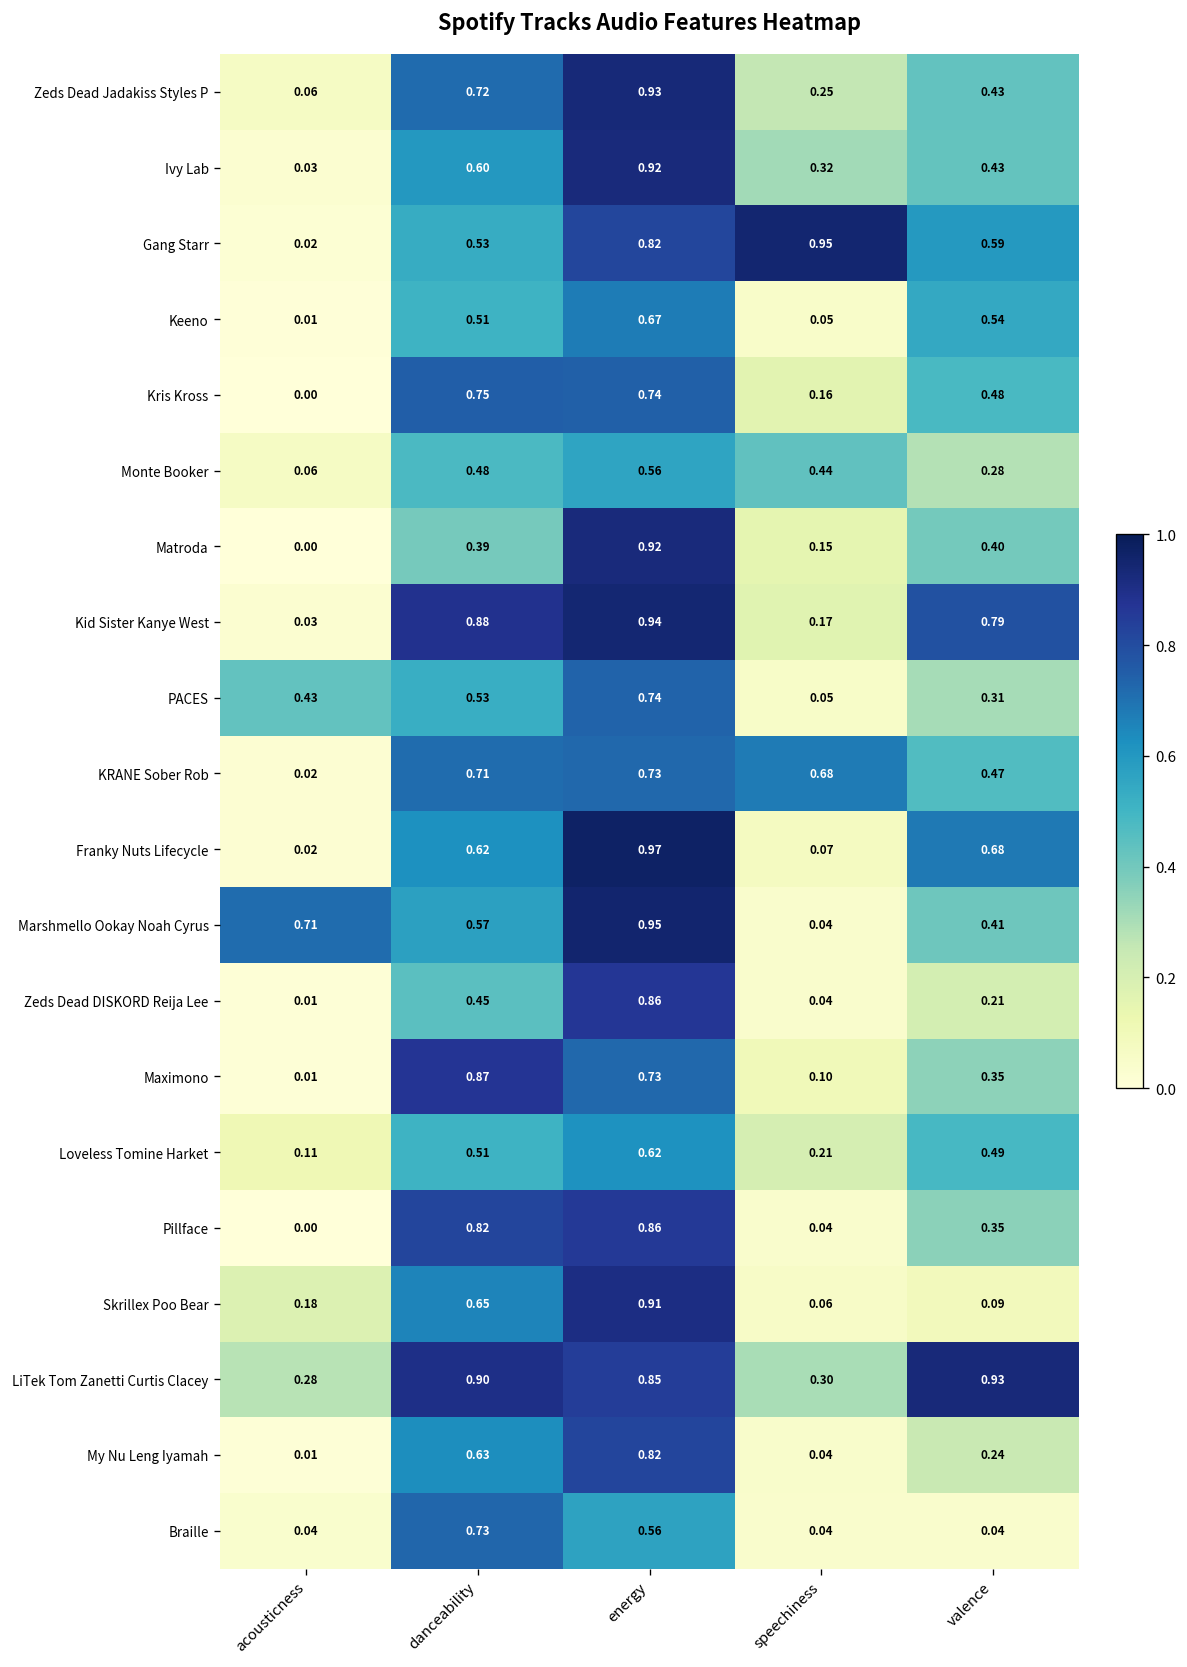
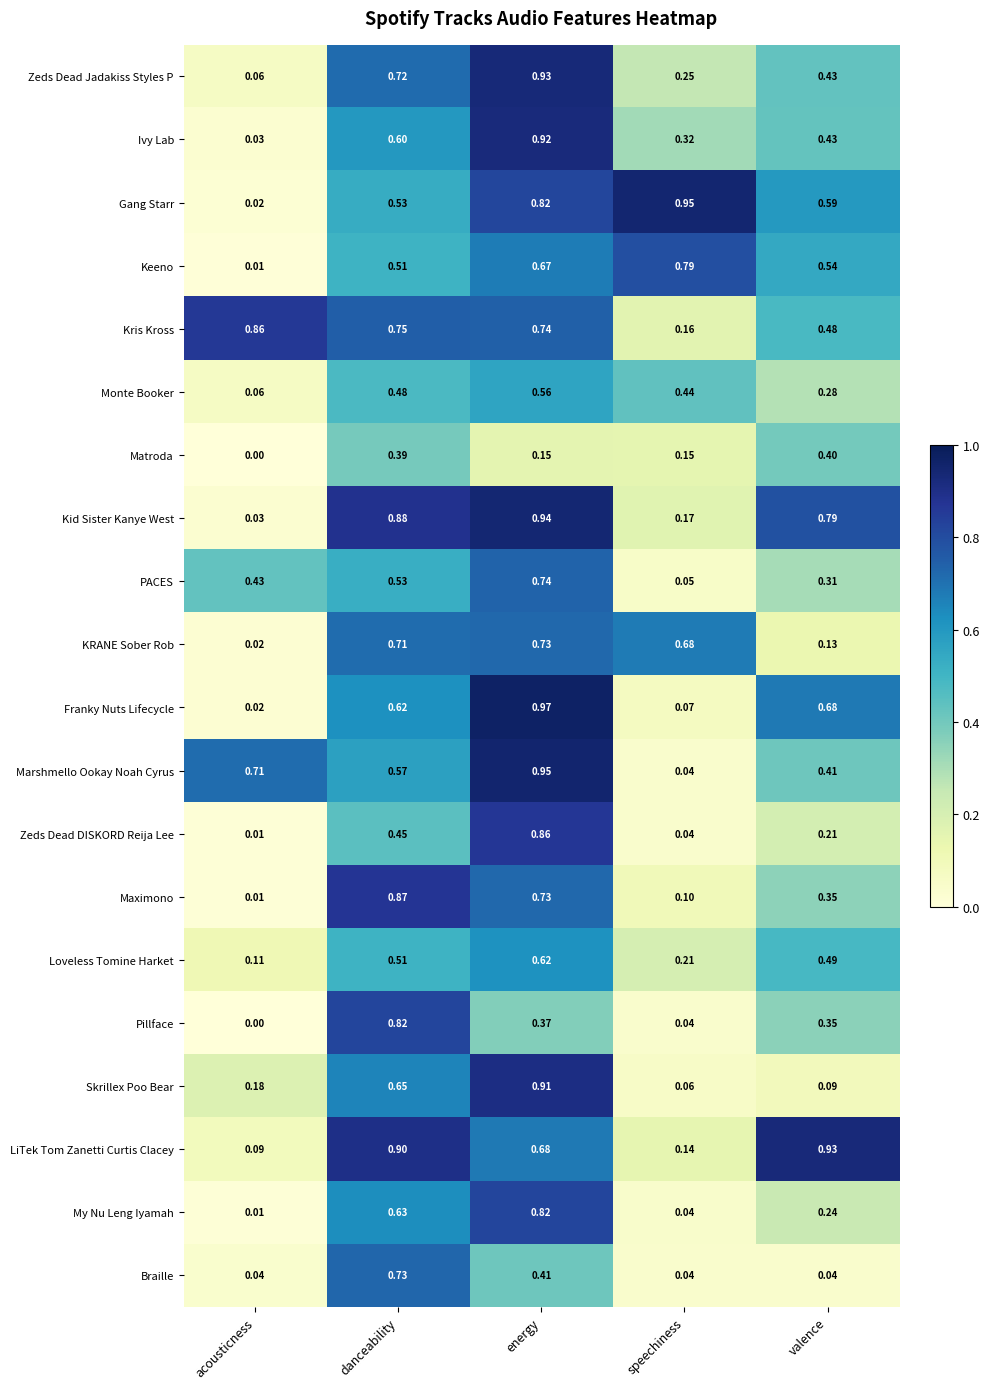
  {
    "Zeds Dead Jadakiss Styles P": {
      "acousticness": 0.06,
      "danceability": 0.72,
      "energy": 0.93,
      "speechiness": 0.25,
      "valence": 0.43
    },
    "Ivy Lab": {
      "acousticness": 0.03,
      "danceability": 0.60,
      "energy": 0.92,
      "speechiness": 0.32,
      "valence": 0.43
    },
    "Gang Starr": {
      "acousticness": 0.02,
      "danceability": 0.53,
      "energy": 0.82,
      "speechiness": 0.95,
      "valence": 0.59
    },
    "Keeno": {
      "acousticness": 0.01,
      "danceability": 0.51,
      "energy": 0.67,
-     "speechiness": 0.05,
+     "speechiness": 0.79,
      "valence": 0.54
    },
    "Kris Kross": {
-     "acousticness": 0.00,
+     "acousticness": 0.86,
      "danceability": 0.75,
      "energy": 0.74,
      "speechiness": 0.16,
      "valence": 0.48
    },
    "Monte Booker": {
      "acousticness": 0.06,
      "danceability": 0.48,
      "energy": 0.56,
      "speechiness": 0.44,
      "valence": 0.28
    },
    "Matroda": {
      "acousticness": 0.00,
      "danceability": 0.39,
-     "energy": 0.92,
+     "energy": 0.15,
      "speechiness": 0.15,
      "valence": 0.40
    },
    "Kid Sister Kanye West": {
      "acousticness": 0.03,
      "danceability": 0.88,
      "energy": 0.94,
      "speechiness": 0.17,
      "valence": 0.79
    },
    "PACES": {
      "acousticness": 0.43,
      "danceability": 0.53,
      "energy": 0.74,
      "speechiness": 0.05,
      "valence": 0.31
    },
    "KRANE Sober Rob": {
      "acousticness": 0.02,
      "danceability": 0.71,
      "energy": 0.73,
      "speechiness": 0.68,
-     "valence": 0.47
+     "valence": 0.13
    },
    "Franky Nuts Lifecycle": {
      "acousticness": 0.02,
      "danceability": 0.62,
      "energy": 0.97,
      "speechiness": 0.07,
      "valence": 0.68
    },
    "Marshmello Ookay Noah Cyrus": {
      "acousticness": 0.71,
      "danceability": 0.57,
      "energy": 0.95,
      "speechiness": 0.04,
      "valence": 0.41
    },
    "Zeds Dead DISKORD Reija Lee": {
      "acousticness": 0.01,
      "danceability": 0.45,
      "energy": 0.86,
      "speechiness": 0.04,
      "valence": 0.21
    },
    "Maximono": {
      "acousticness": 0.01,
      "danceability": 0.87,
      "energy": 0.73,
      "speechiness": 0.10,
      "valence": 0.35
    },
    "Loveless Tomine Harket": {
      "acousticness": 0.11,
      "danceability": 0.51,
      "energy": 0.62,
      "speechiness": 0.21,
      "valence": 0.49
    },
    "Pillface": {
      "acousticness": 0.00,
      "danceability": 0.82,
-     "energy": 0.86,
+     "energy": 0.37,
      "speechiness": 0.04,
      "valence": 0.35
    },
    "Skrillex Poo Bear": {
      "acousticness": 0.18,
      "danceability": 0.65,
      "energy": 0.91,
      "speechiness": 0.06,
      "valence": 0.09
    },
    "LiTek Tom Zanetti Curtis Clacey": {
-     "acousticness": 0.28,
+     "acousticness": 0.09,
      "danceability": 0.90,
-     "energy": 0.85,
-     "speechiness": 0.30,
+     "energy": 0.68,
+     "speechiness": 0.14,
      "valence": 0.93
    },
    "My Nu Leng Iyamah": {
      "acousticness": 0.01,
      "danceability": 0.63,
      "energy": 0.82,
      "speechiness": 0.04,
      "valence": 0.24
    },
    "Braille": {
      "acousticness": 0.04,
      "danceability": 0.73,
-     "energy": 0.56,
+     "energy": 0.41,
      "speechiness": 0.04,
      "valence": 0.04
    }
  }
